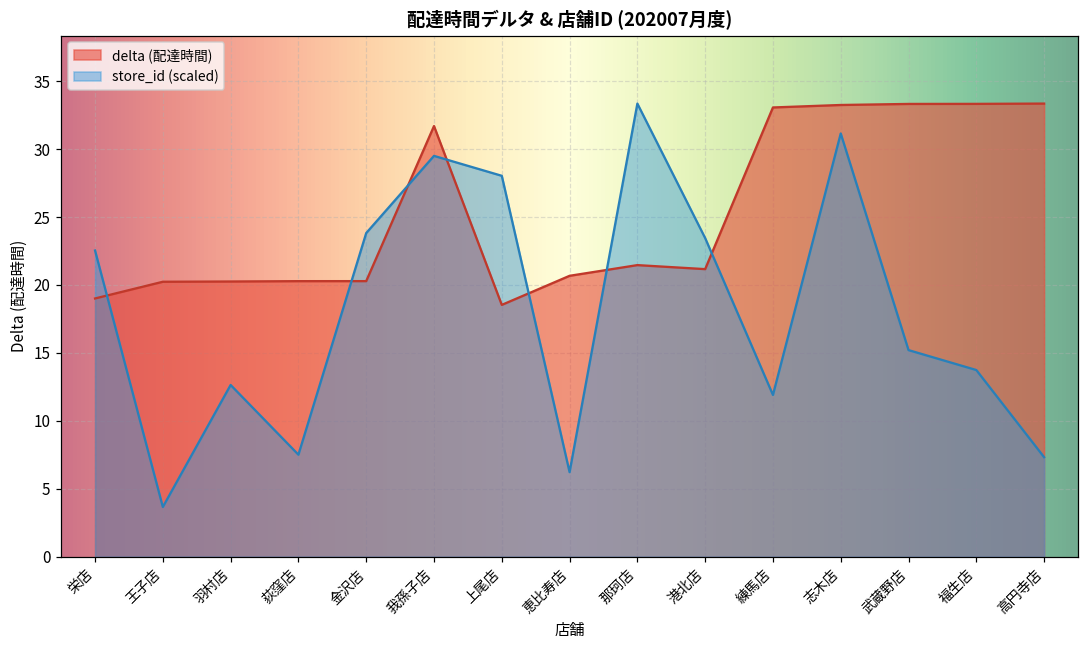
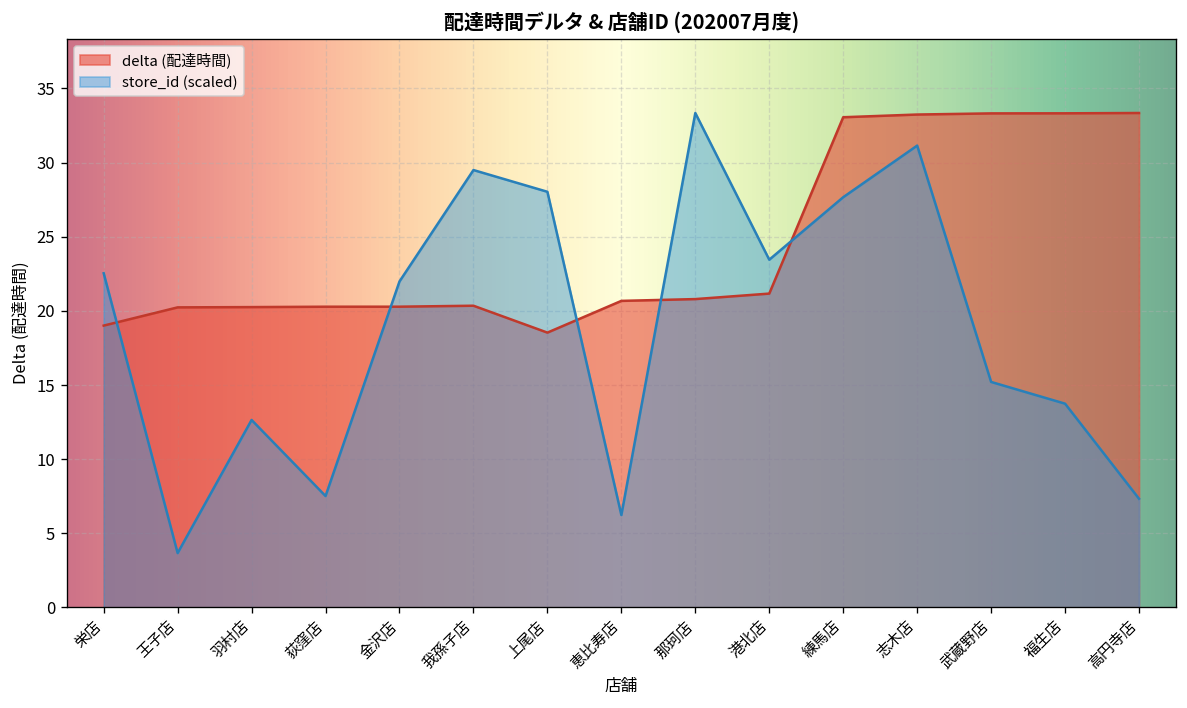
  {
    "delta (配達時間)": {
      "栄店": 19.0,
      "王子店": 20.2,
      "羽村店": 20.3,
      "荻窪店": 20.3,
      "金沢店": 20.3,
-     "我孫子店": 31.7,
+     "我孫子店": 20.3,
      "上尾店": 18.5,
      "恵比寿店": 20.7,
-     "那珂店": 21.5,
+     "那珂店": 20.8,
      "港北店": 21.2,
      "練馬店": 33.1,
      "志木店": 33.2,
      "武蔵野店": 33.3,
      "福生店": 33.3,
      "高円寺店": 33.3
    },
    "store_id (scaled)": {
      "栄店": 22.5,
      "王子店": 3.7,
      "羽村店": 12.6,
      "荻窪店": 7.5,
-     "金沢店": 23.8,
+     "金沢店": 22.0,
      "我孫子店": 29.5,
      "上尾店": 28.0,
      "恵比寿店": 6.2,
      "那珂店": 33.3,
      "港北店": 23.5,
-     "練馬店": 11.9,
+     "練馬店": 27.7,
      "志木店": 31.1,
      "武蔵野店": 15.2,
      "福生店": 13.7,
      "高円寺店": 7.3
    }
  }
